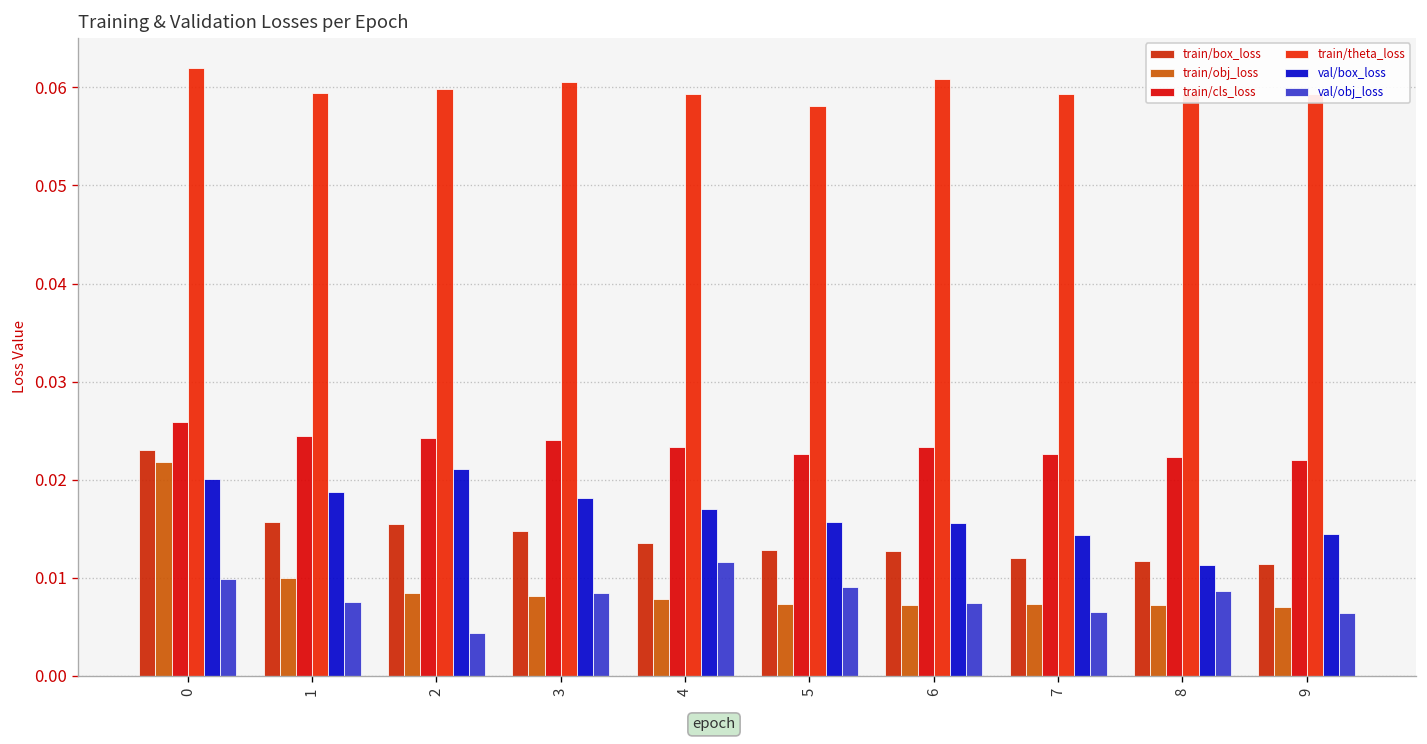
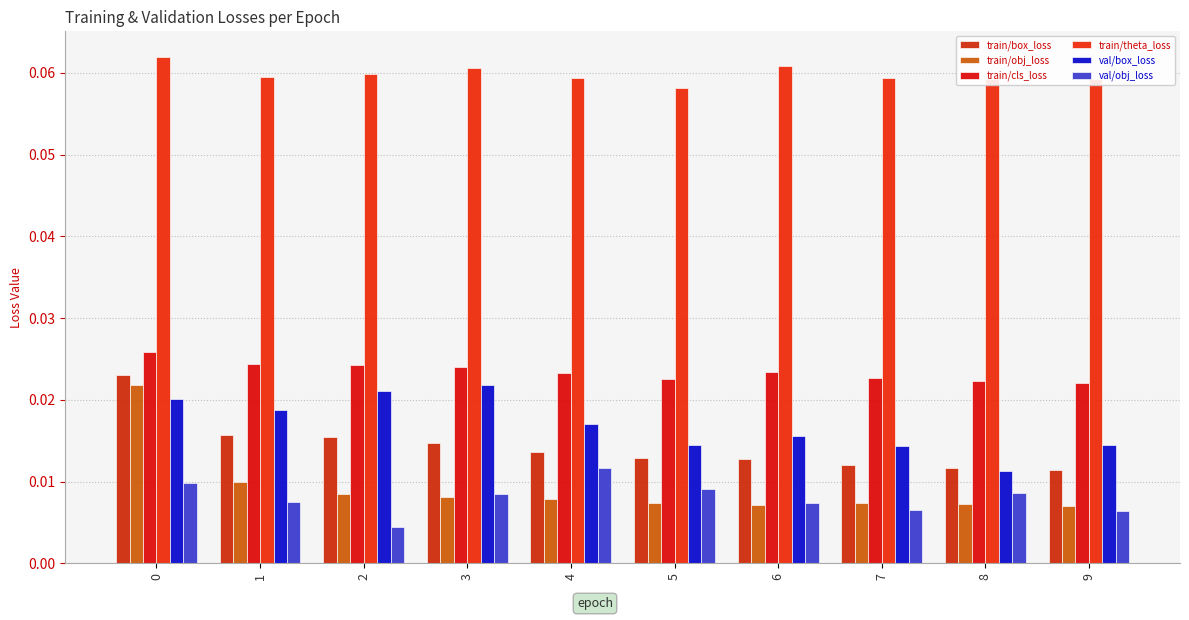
  {
    "val/box_loss": {
      "0": 0.020,
      "1": 0.019,
      "2": 0.021,
-     "3": 0.018,
+     "3": 0.022,
      "4": 0.017,
-     "5": 0.016,
+     "5": 0.014,
      "6": 0.016,
      "7": 0.014,
      "8": 0.011,
      "9": 0.014
    },
    "val/obj_loss": {
      "0": 0.010,
      "1": 0.008,
      "2": 0.004,
      "3": 0.008,
      "4": 0.012,
      "5": 0.009,
      "6": 0.007,
      "7": 0.007,
      "8": 0.009,
      "9": 0.006
    }
  }
